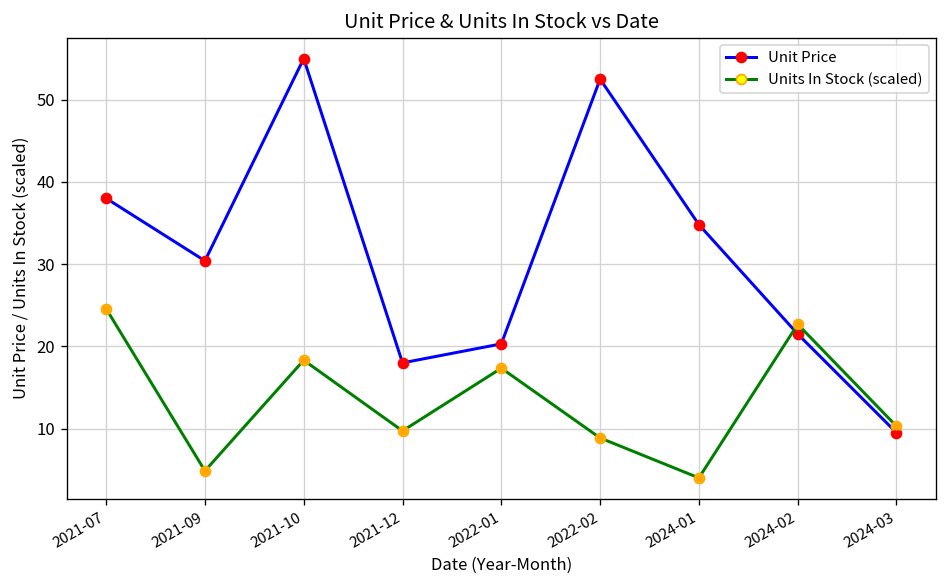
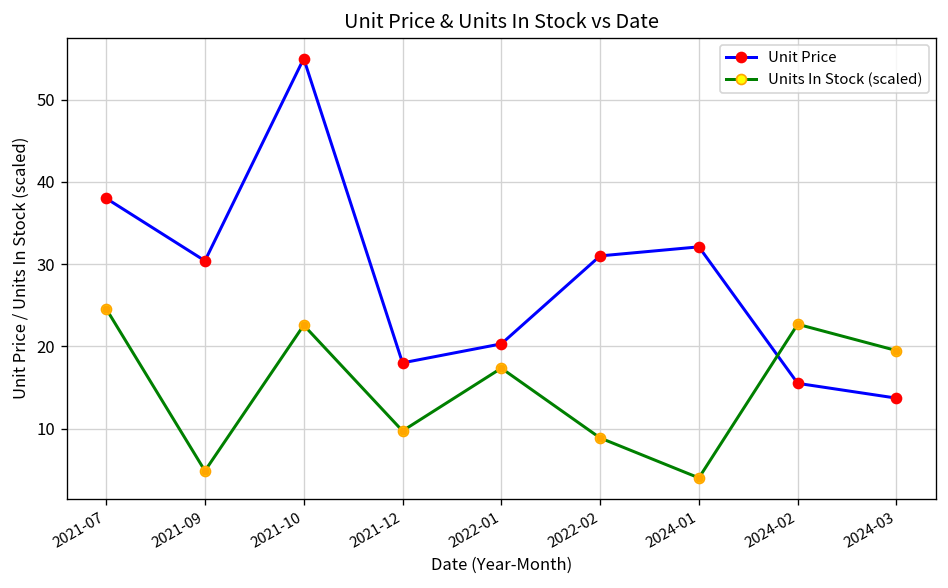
  {
    "Unit Price": {
-     "2022-02": 53,
-     "2024-01": 35,
-     "2024-02": 22,
-     "2024-03": 10
+     "2022-02": 31,
+     "2024-01": 32,
+     "2024-02": 16,
+     "2024-03": 14
    },
    "Units In Stock (scaled)": {
-     "2021-10": 18,
-     "2024-03": 10
+     "2021-10": 23,
+     "2024-03": 19
    }
  }
